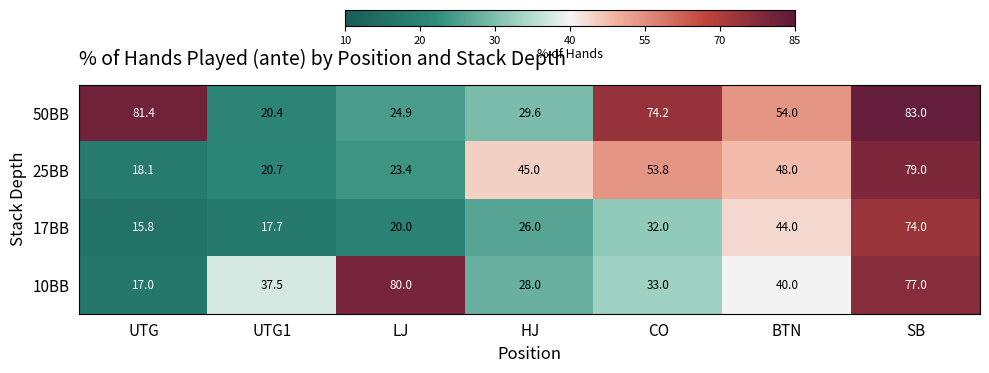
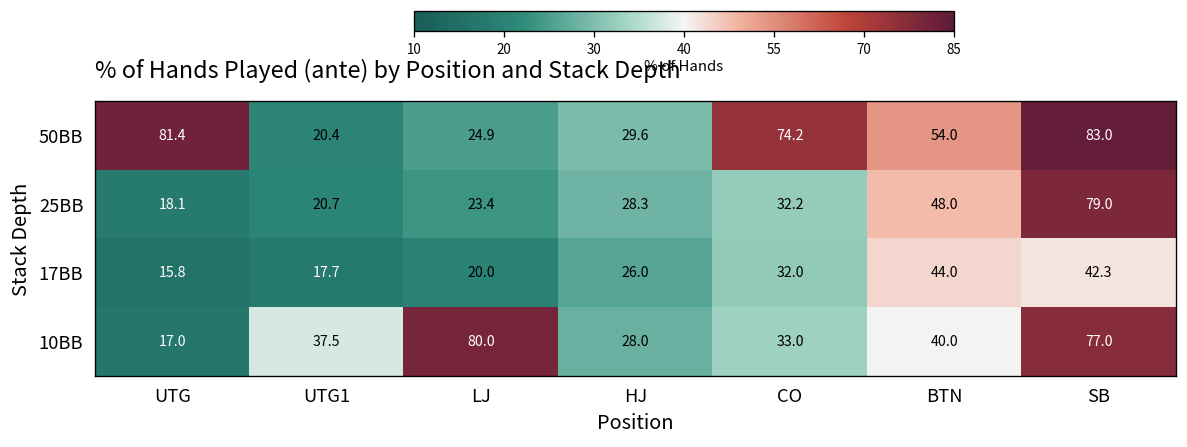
  {
    "50BB": {
      "UTG": 81.4,
      "UTG1": 20.4,
      "LJ": 24.9,
      "HJ": 29.6,
      "CO": 74.2,
      "BTN": 54.0,
      "SB": 83.0
    },
    "25BB": {
      "UTG": 18.1,
      "UTG1": 20.7,
      "LJ": 23.4,
-     "HJ": 45.0,
-     "CO": 53.8,
+     "HJ": 28.3,
+     "CO": 32.2,
      "BTN": 48.0,
      "SB": 79.0
    },
    "17BB": {
      "UTG": 15.8,
      "UTG1": 17.7,
      "LJ": 20.0,
      "HJ": 26.0,
      "CO": 32.0,
      "BTN": 44.0,
-     "SB": 74.0
+     "SB": 42.3
    },
    "10BB": {
      "UTG": 17.0,
      "UTG1": 37.5,
      "LJ": 80.0,
      "HJ": 28.0,
      "CO": 33.0,
      "BTN": 40.0,
      "SB": 77.0
    }
  }
